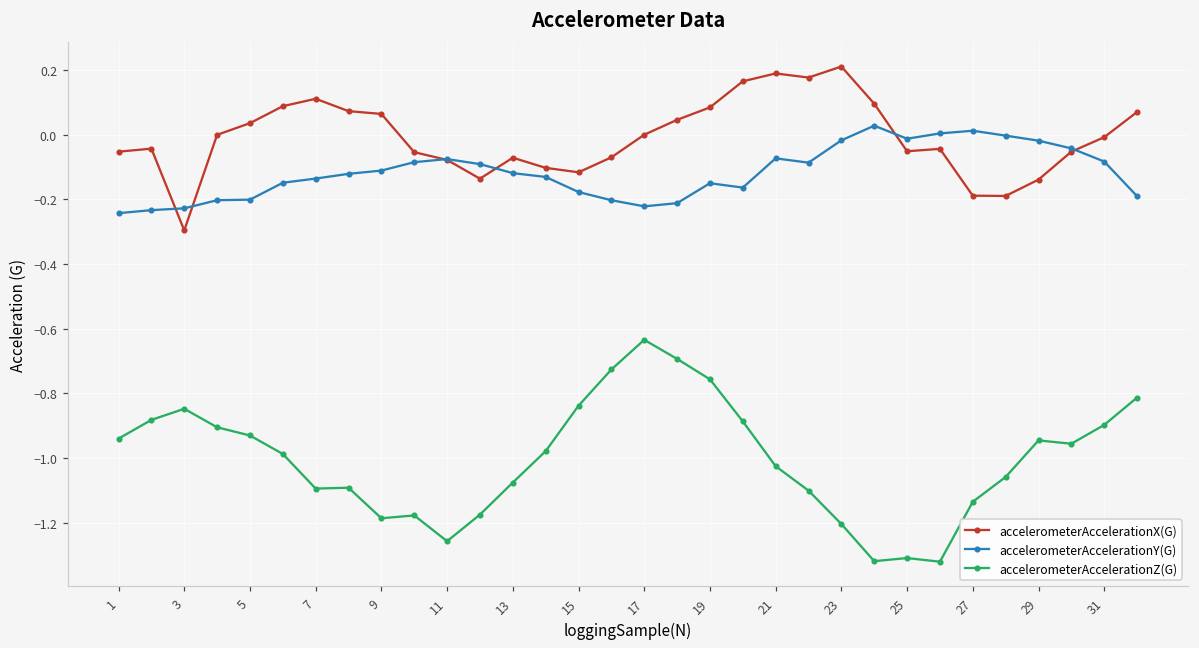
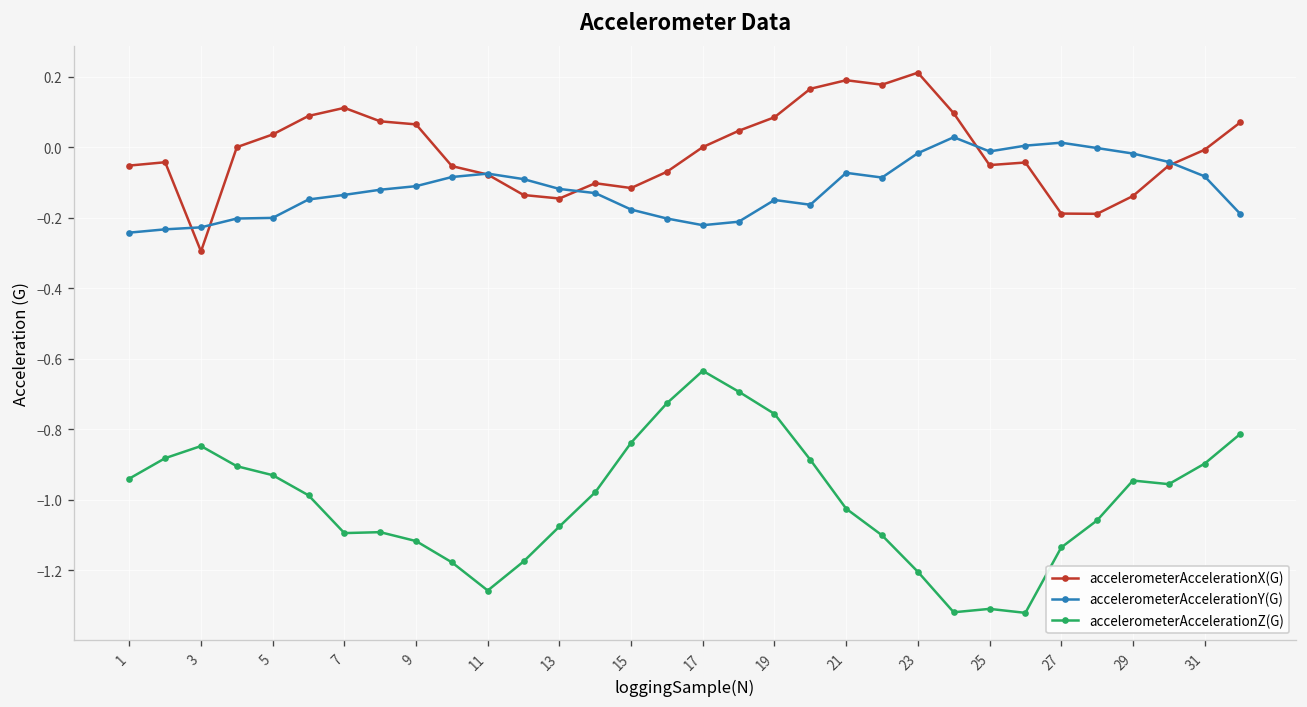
  {
    "accelerometerAccelerationX(G)": {
      "1": -0.05,
      "3": -0.30,
      "5": 0.04,
      "7": 0.11,
      "9": 0.06,
-     "13": -0.07,
+     "13": -0.15,
      "15": -0.12,
      "17": 0.00,
      "19": 0.08,
      "21": 0.19,
      "23": 0.21,
      "25": -0.05,
      "27": -0.19,
      "29": -0.14,
      "31": -0.01
    },
    "accelerometerAccelerationY(G)": {
      "1": -0.24,
      "3": -0.23,
      "5": -0.20,
      "7": -0.14,
      "9": -0.11,
      "13": -0.12,
      "15": -0.18,
      "17": -0.22,
      "19": -0.15,
      "21": -0.07,
      "23": -0.02,
      "25": -0.01,
      "27": 0.01,
      "29": -0.02,
      "31": -0.08
    },
    "accelerometerAccelerationZ(G)": {
      "1": -0.94,
      "3": -0.85,
      "5": -0.93,
      "7": -1.09,
-     "9": -1.19,
+     "9": -1.12,
      "11": -1.26,
      "13": -1.08,
      "15": -0.84,
      "17": -0.63,
      "19": -0.76,
      "21": -1.03,
      "23": -1.20,
      "25": -1.31,
      "27": -1.14,
      "29": -0.95,
      "31": -0.90
    }
  }
